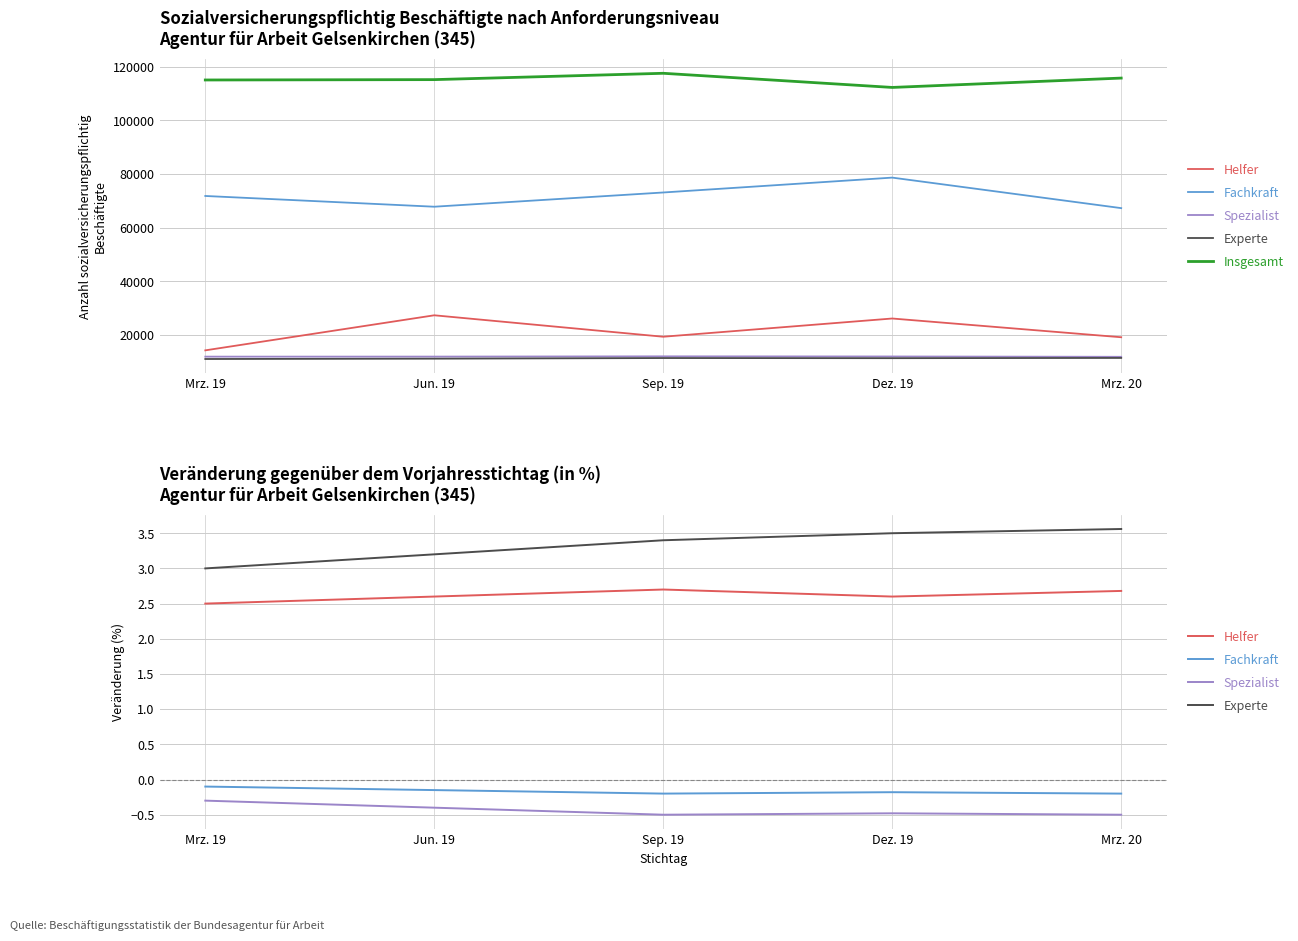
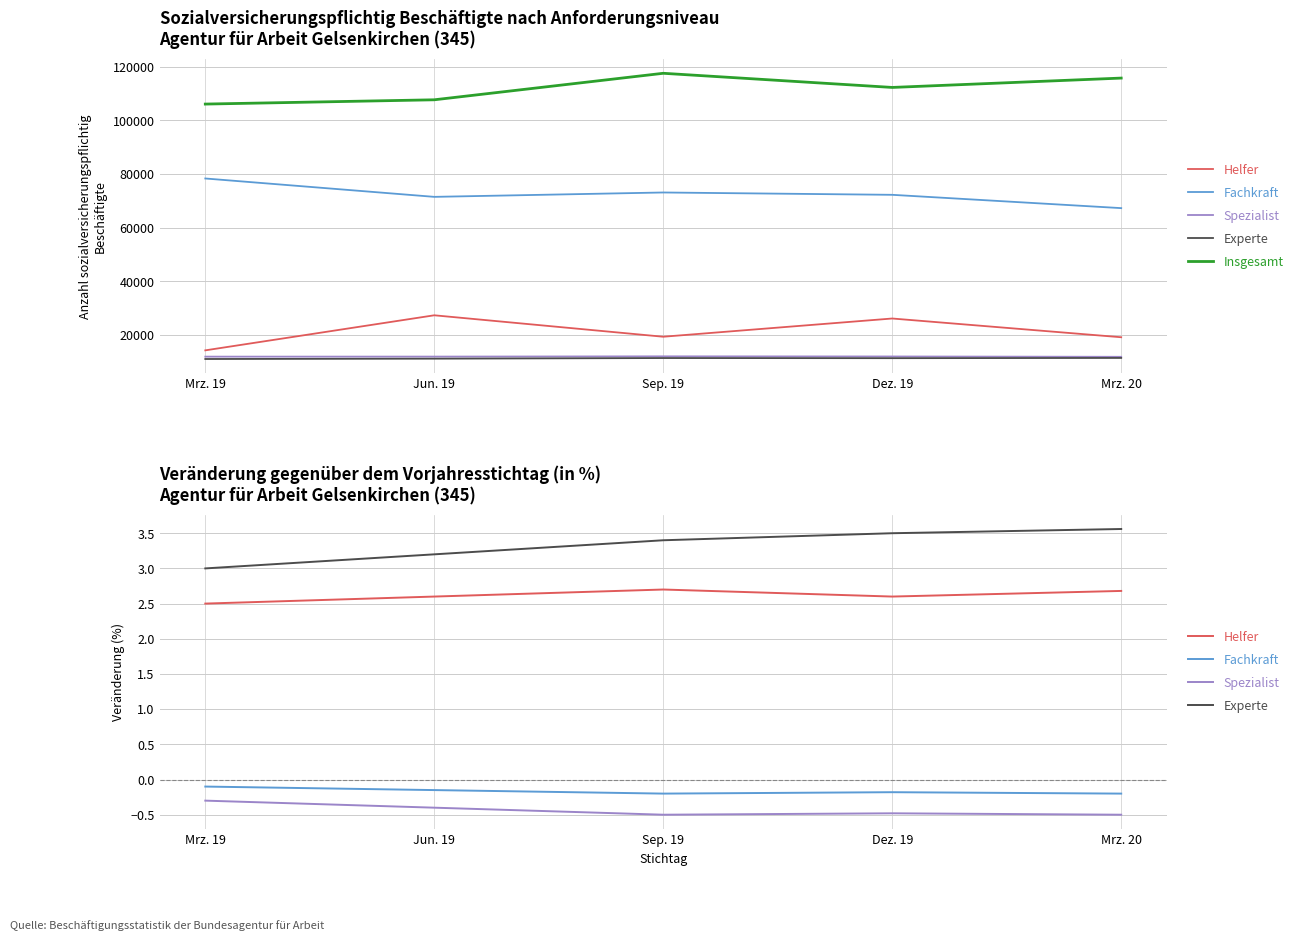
  {
    "Sozialversicherungspflichtig Beschäftigte nach Anforderungsniveau Agentur für Arbeit Gelsenkirchen (345)": {
      "Helfer": {
        "Mrz. 19": 14000,
        "Jun. 19": 27000,
        "Sep. 19": 19000,
        "Dez. 19": 26000,
        "Mrz. 20": 19000
      },
      "Fachkraft": {
-       "Mrz. 19": 72000,
-       "Jun. 19": 68000,
+       "Mrz. 19": 78000,
+       "Jun. 19": 71000,
        "Sep. 19": 73000,
-       "Dez. 19": 79000,
+       "Dez. 19": 72000,
        "Mrz. 20": 67000
      },
      "Insgesamt": {
-       "Mrz. 19": 115000,
-       "Jun. 19": 115000,
+       "Mrz. 19": 106000,
+       "Jun. 19": 108000,
        "Sep. 19": 117000,
        "Dez. 19": 112000,
        "Mrz. 20": 116000
      }
    },
    "Veränderung gegenüber dem Vorjahresstichtag (in %) Agentur für Arbeit Gelsenkirchen (345)": {
      "Helfer": {
        "Mrz. 19": 2.5,
        "Jun. 19": 2.6,
        "Sep. 19": 2.7,
        "Dez. 19": 2.6,
        "Mrz. 20": 2.7
      },
      "Fachkraft": {
        "Mrz. 19": -0.1,
        "Jun. 19": -0.2,
        "Sep. 19": -0.2,
        "Dez. 19": -0.2,
        "Mrz. 20": -0.2
      },
      "Spezialist": {
        "Mrz. 19": -0.3,
        "Jun. 19": -0.4,
        "Sep. 19": -0.5,
        "Dez. 19": -0.5,
        "Mrz. 20": -0.5
      },
      "Experte": {
        "Mrz. 19": 3.0,
        "Jun. 19": 3.2,
        "Sep. 19": 3.4,
        "Dez. 19": 3.5,
        "Mrz. 20": 3.6
      }
    }
  }
